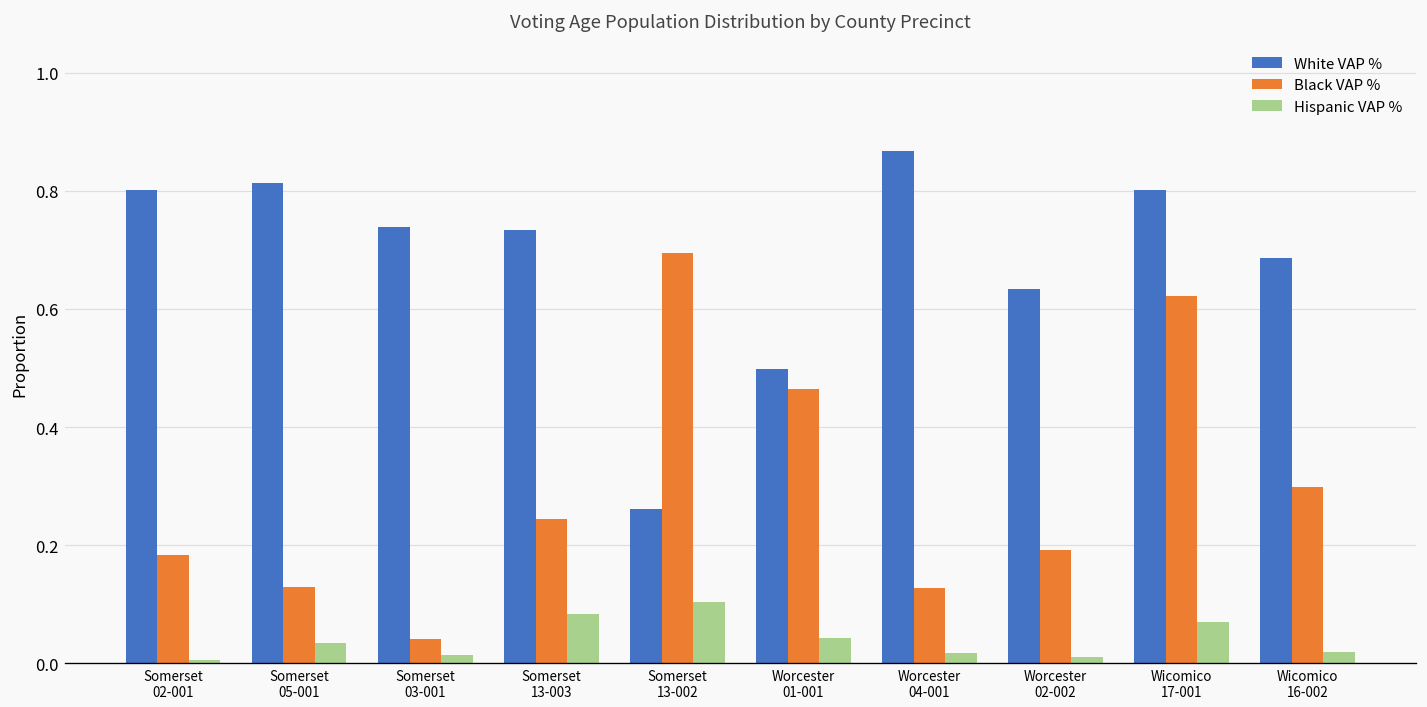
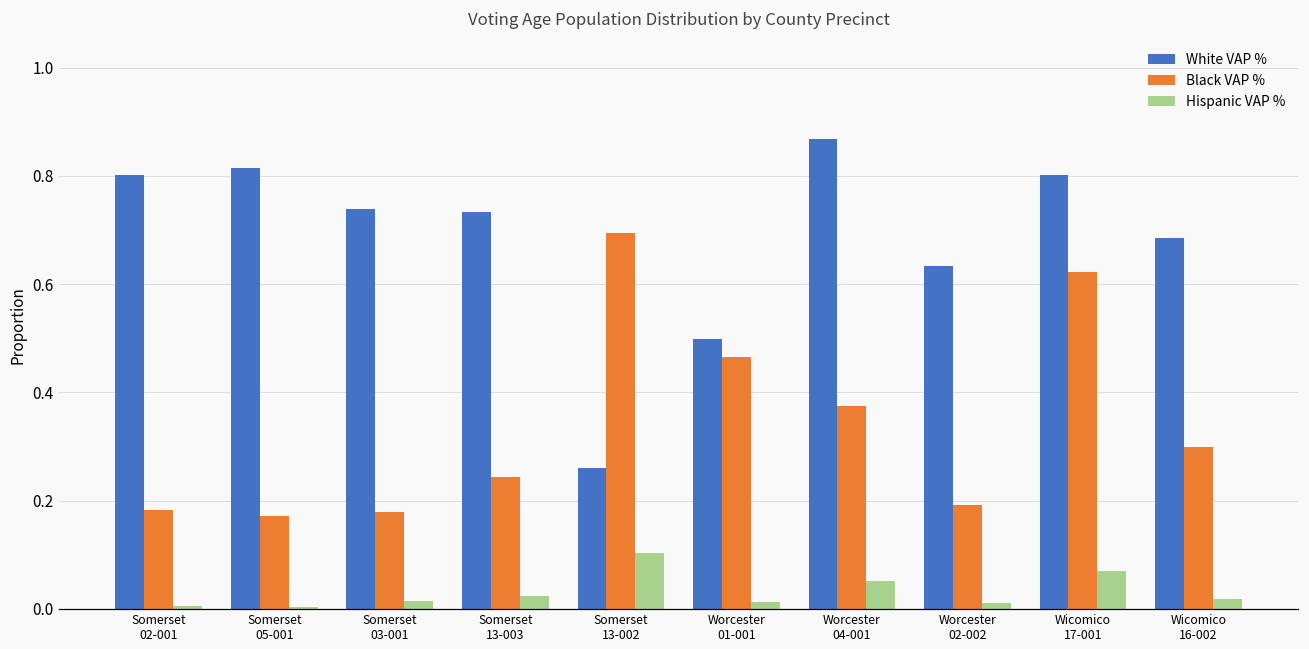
  {
    "White VAP %": {
      "Somerset 02-001": 0.80,
      "Somerset 05-001": 0.81,
      "Somerset 03-001": 0.74,
      "Somerset 13-003": 0.73,
      "Somerset 13-002": 0.26,
      "Worcester 01-001": 0.50,
      "Worcester 04-001": 0.87,
      "Worcester 02-002": 0.63,
      "Wicomico 17-001": 0.80,
      "Wicomico 16-002": 0.69
    },
    "Black VAP %": {
      "Somerset 02-001": 0.18,
-     "Somerset 05-001": 0.13,
-     "Somerset 03-001": 0.04,
+     "Somerset 05-001": 0.17,
+     "Somerset 03-001": 0.18,
      "Somerset 13-003": 0.24,
      "Somerset 13-002": 0.69,
      "Worcester 01-001": 0.47,
-     "Worcester 04-001": 0.13,
+     "Worcester 04-001": 0.38,
      "Worcester 02-002": 0.19,
      "Wicomico 17-001": 0.62,
      "Wicomico 16-002": 0.30
    },
    "Hispanic VAP %": {
-     "Somerset 05-001": 0.03,
+     "Somerset 05-001": 0.00,
      "Somerset 03-001": 0.01,
-     "Somerset 13-003": 0.08,
+     "Somerset 13-003": 0.02,
      "Somerset 13-002": 0.10,
-     "Worcester 01-001": 0.04,
-     "Worcester 04-001": 0.02,
+     "Worcester 01-001": 0.01,
+     "Worcester 04-001": 0.05,
      "Worcester 02-002": 0.01,
      "Wicomico 17-001": 0.07,
      "Wicomico 16-002": 0.02
    }
  }
